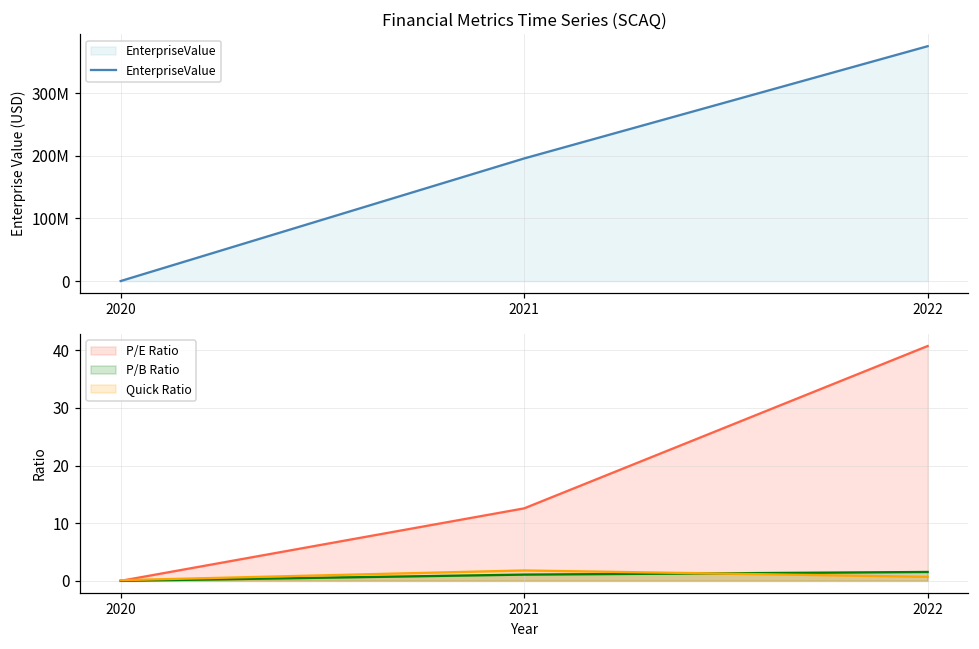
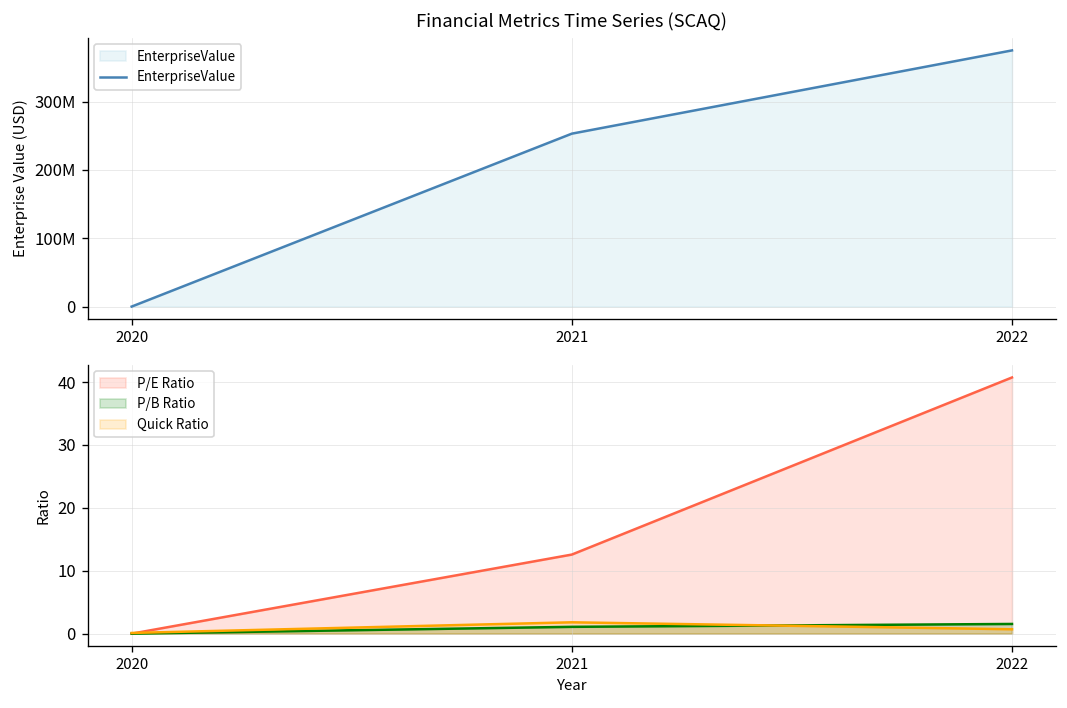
  {
    "Financial Metrics Time Series (SCAQ)": {
      "2020": 0,
-     "2021": 200000000,
+     "2021": 250000000,
      "2022": 370000000
    }
  }
